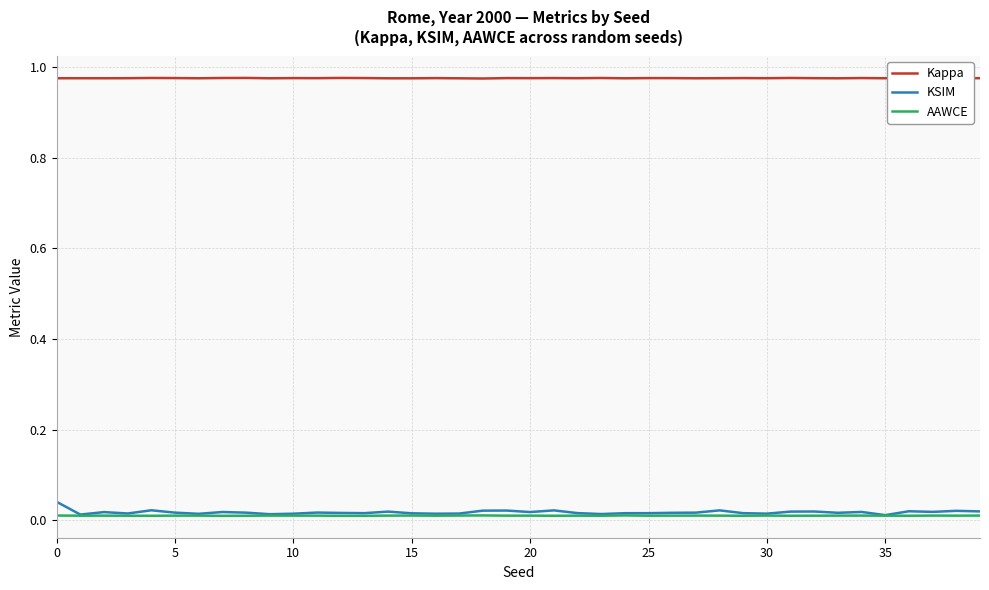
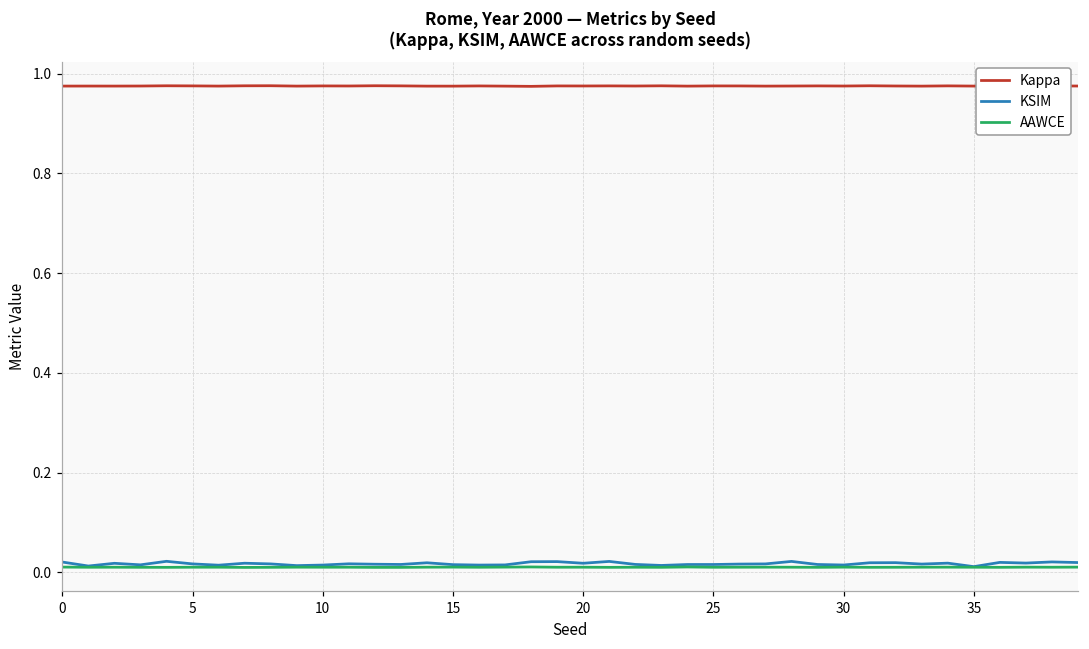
  {
    "Kappa": {
      "0": 0.97,
      "5": 0.98,
      "10": 0.98,
      "15": 0.97,
      "20": 0.98,
      "25": 0.98,
      "30": 0.97,
      "35": 0.97
    },
    "KSIM": {
-     "0": 0.04,
+     "0": 0.02,
      "5": 0.02,
      "20": 0.02
    },
    "AAWCE": {
      "0": 0.01,
      "5": 0.01,
      "20": 0.01
    }
  }
